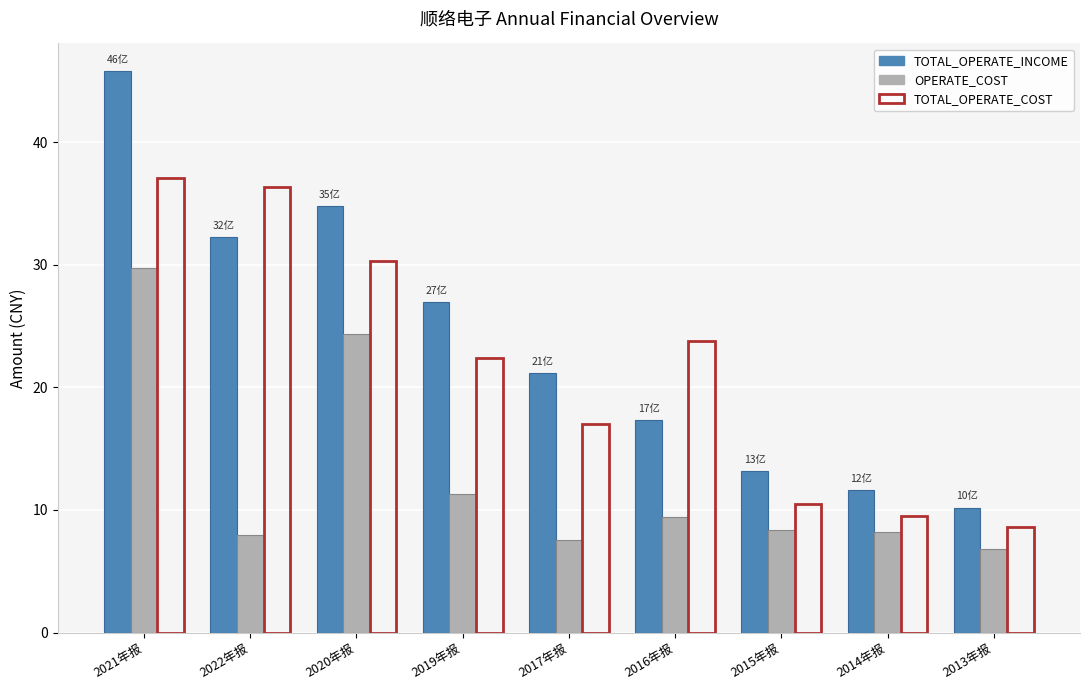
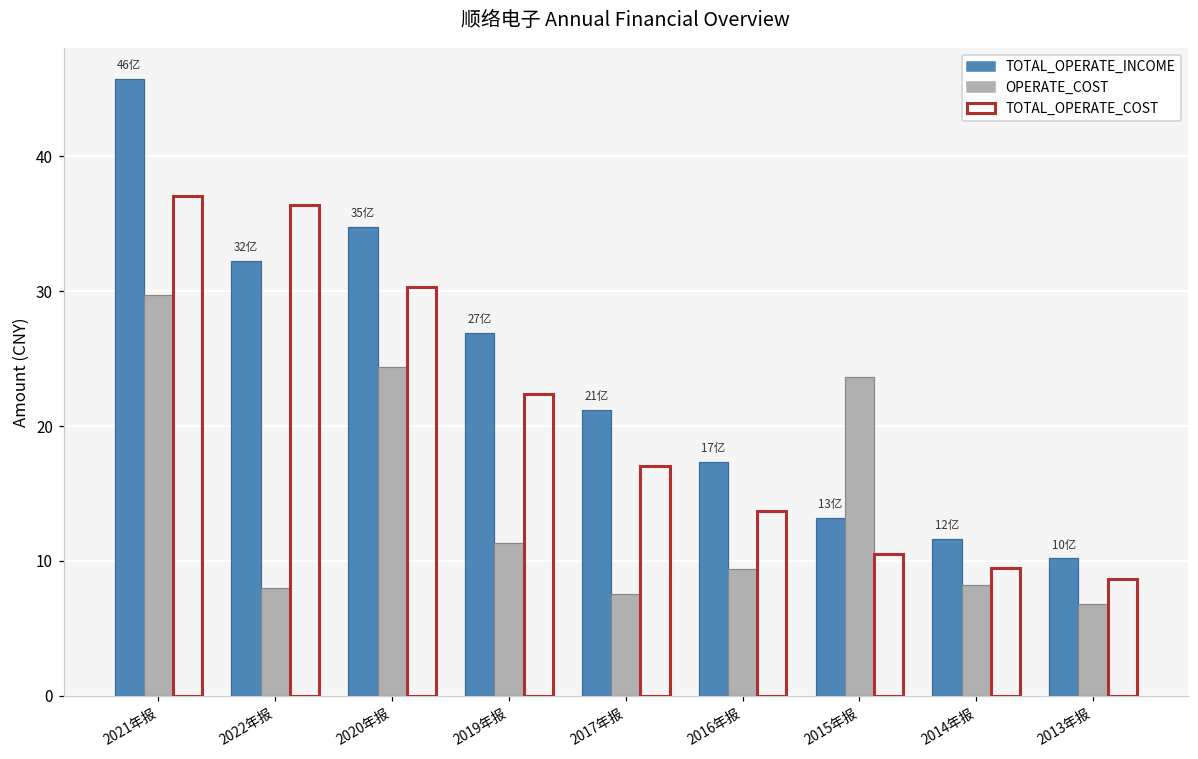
  {
    "TOTAL_OPERATE_INCOME": {
      "2021年报": "46亿",
      "2022年报": "32亿",
      "2020年报": "35亿",
      "2019年报": "27亿",
      "2017年报": "21亿",
      "2016年报": "17亿",
      "2015年报": "13亿",
      "2014年报": "12亿",
      "2013年报": "10亿"
    },
    "OPERATE_COST": {
      "2021年报": "29.7",
      "2022年报": "8.0",
      "2020年报": "24.4",
      "2019年报": "11.3",
      "2017年报": "7.6",
      "2016年报": "9.4",
-     "2015年报": "8.4",
+     "2015年报": "23.6",
      "2014年报": "8.2",
      "2013年报": "6.8"
    },
    "TOTAL_OPERATE_COST": {
      "2021年报": "37.1",
      "2022年报": "36.4",
      "2020年报": "30.3",
      "2019年报": "22.4",
      "2017年报": "17.0",
-     "2016年报": "23.8",
+     "2016年报": "13.7",
      "2015年报": "10.5",
      "2014年报": "9.5",
      "2013年报": "8.6"
    }
  }
